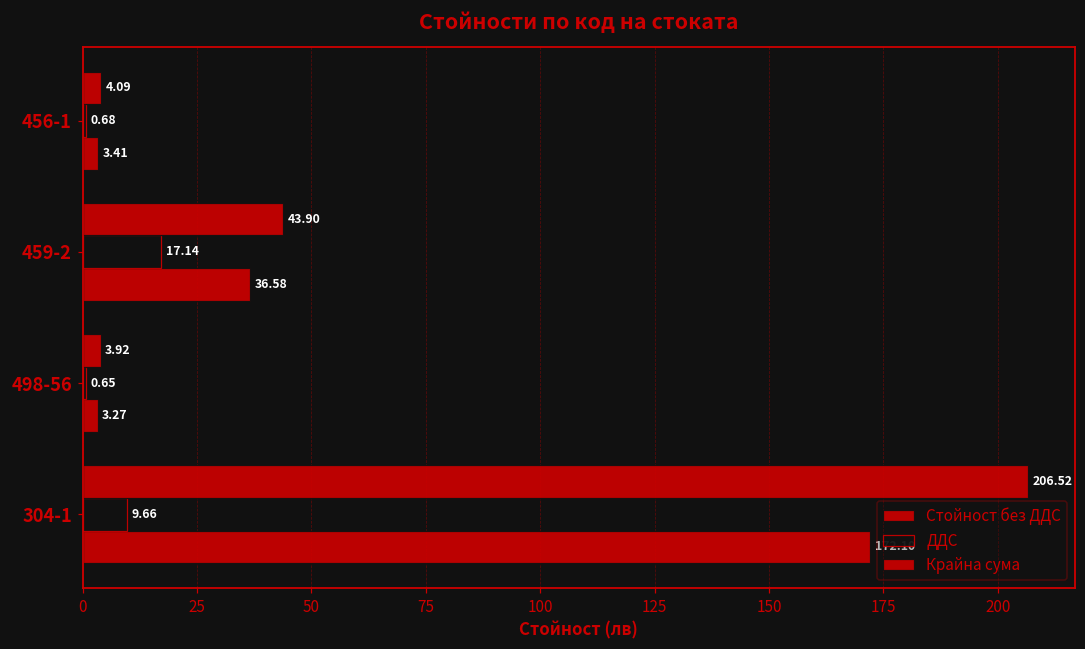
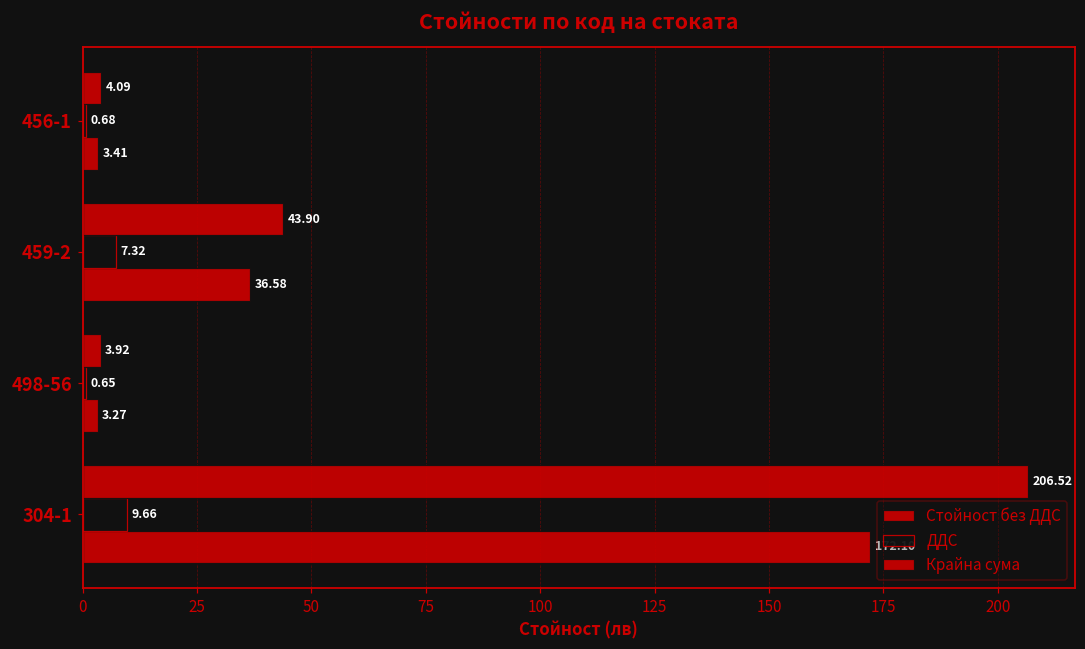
  {
    "ДДС": {
      "456-1": 0.68,
-     "459-2": 17.14,
+     "459-2": 7.32,
      "498-56": 0.65,
      "304-1": 9.66
    }
  }
